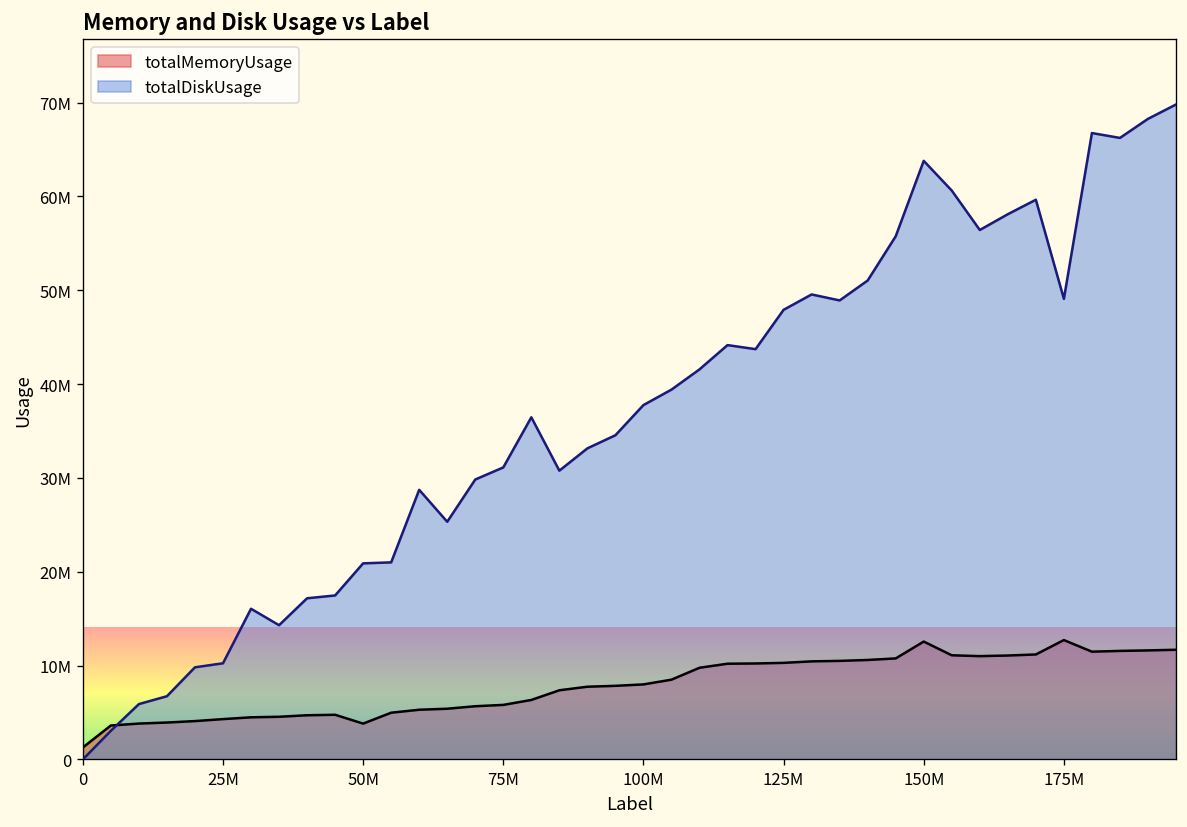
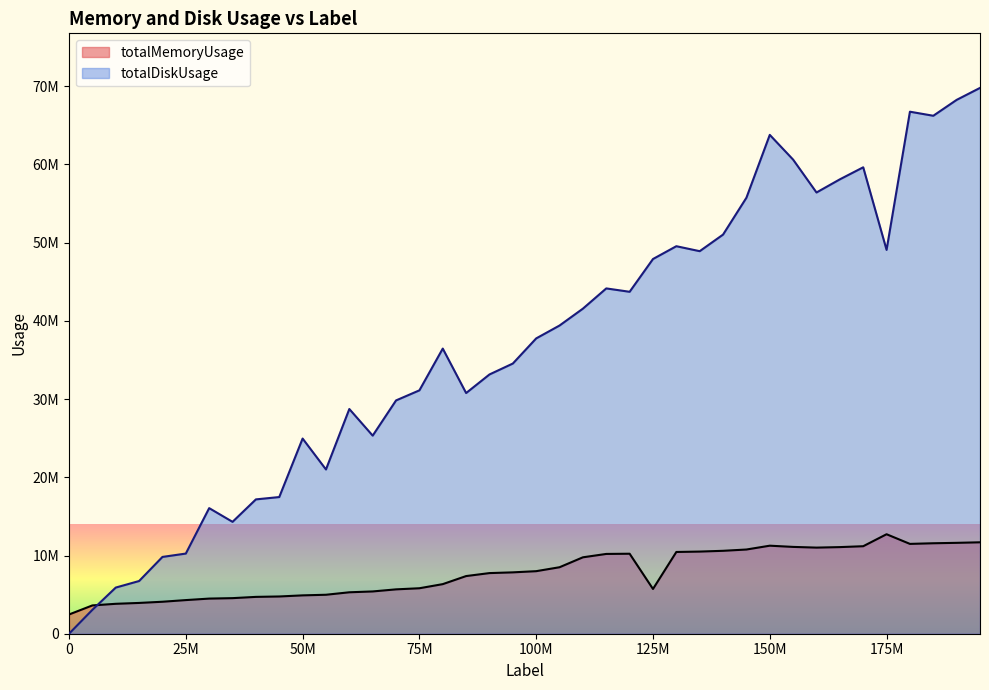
  {
    "totalMemoryUsage": {
-     "0": 1000000,
+     "0": 2000000,
      "25M": 4000000,
-     "50M": 4000000,
+     "50M": 5000000,
      "75M": 6000000,
      "100M": 8000000,
-     "125M": 10000000,
-     "150M": 13000000,
+     "125M": 6000000,
+     "150M": 11000000,
      "175M": 13000000
    },
    "totalDiskUsage": {
      "0": 0,
      "25M": 10000000,
-     "50M": 21000000,
+     "50M": 25000000,
      "75M": 31000000,
      "100M": 38000000,
      "125M": 48000000,
      "150M": 64000000,
      "175M": 49000000
    }
  }
